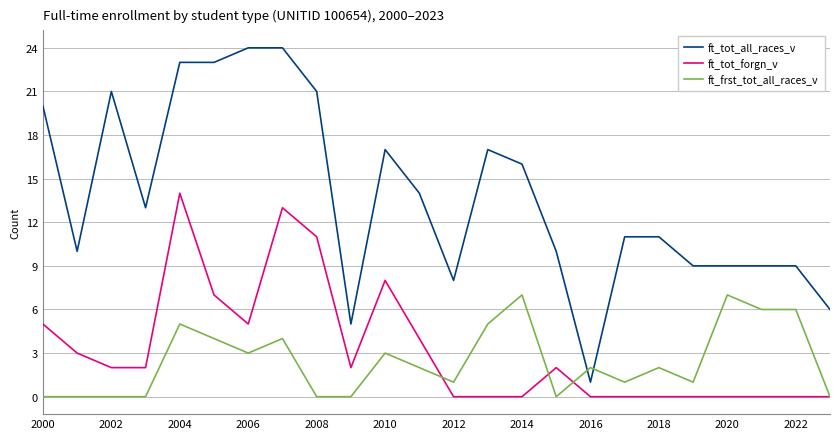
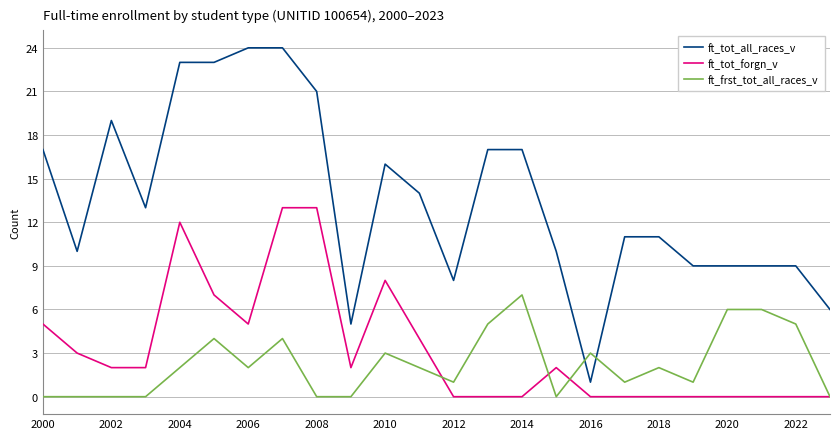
  {
    "ft_tot_all_races_v": {
-     "2000": 20,
-     "2002": 21,
+     "2000": 17,
+     "2002": 19,
      "2004": 23,
      "2006": 24,
      "2008": 21,
-     "2010": 17,
+     "2010": 16,
      "2012": 8,
-     "2014": 16,
+     "2014": 17,
      "2016": 1,
      "2018": 11,
      "2020": 9,
      "2022": 9
    },
    "ft_tot_forgn_v": {
      "2000": 5,
      "2002": 2,
-     "2004": 14,
+     "2004": 12,
      "2006": 5,
-     "2008": 11,
+     "2008": 13,
      "2010": 8,
      "2012": 0,
      "2014": 0,
      "2016": 0,
      "2018": 0,
      "2020": 0,
      "2022": 0
    },
    "ft_frst_tot_all_races_v": {
      "2000": 0,
      "2002": 0,
-     "2004": 5,
-     "2006": 3,
+     "2004": 2,
+     "2006": 2,
      "2008": 0,
      "2010": 3,
      "2012": 1,
      "2014": 7,
-     "2016": 2,
+     "2016": 3,
      "2018": 2,
-     "2020": 7,
-     "2022": 6
+     "2020": 6,
+     "2022": 5
    }
  }
